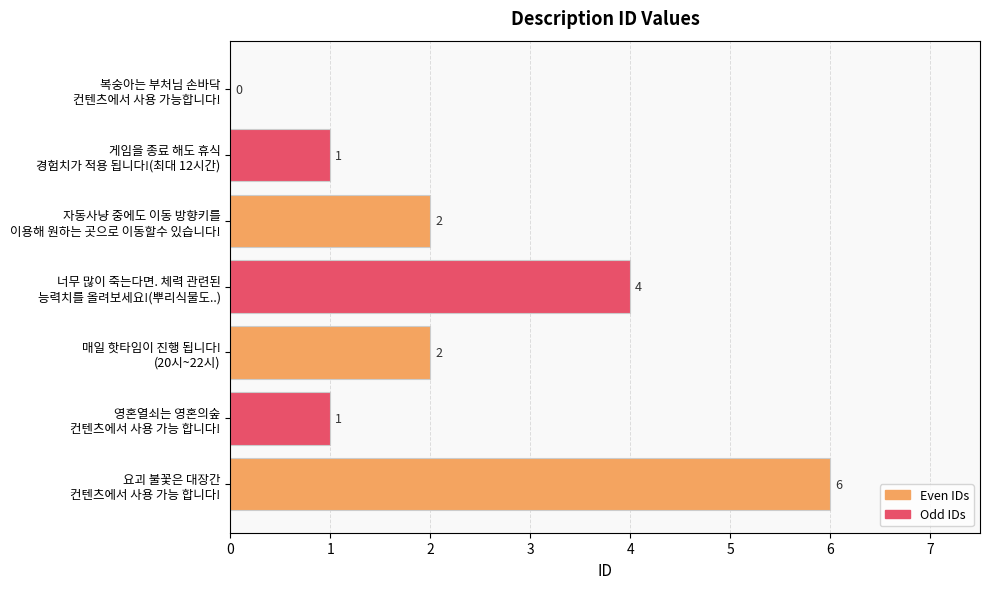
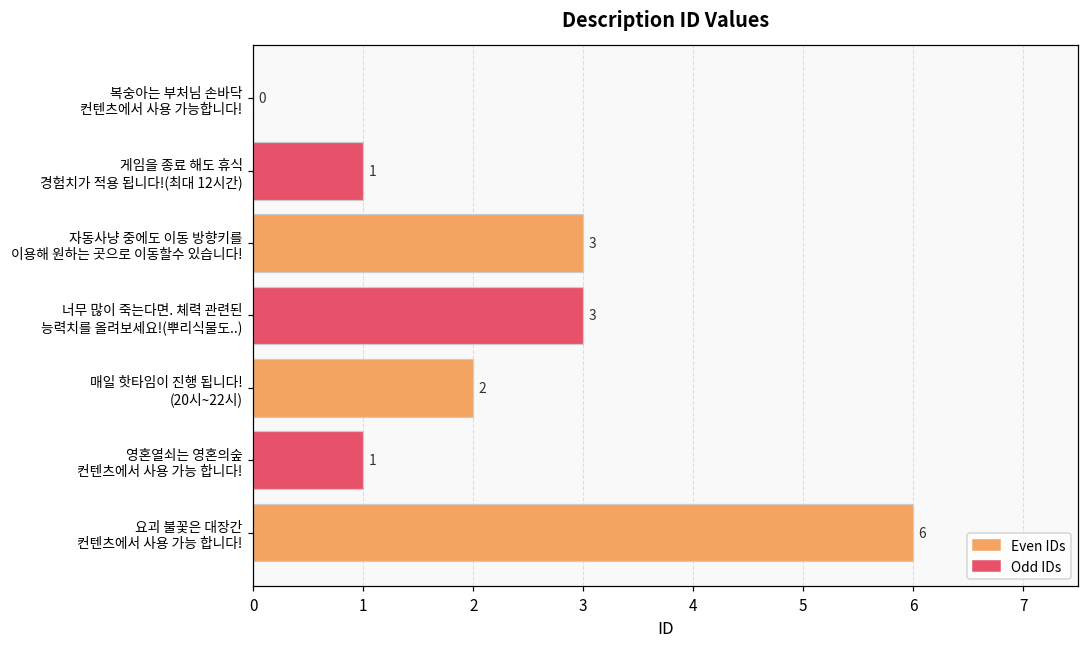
  {
    "복숭아는 부처님 손바닥 컨텐츠에서 사용 가능합니다!": 0,
    "게임을 종료 해도 휴식 경험치가 적용 됩니다!(최대 12시간)": 1,
-   "자동사냥 중에도 이동 방향키를 이용해 원하는 곳으로 이동할수 있습니다!": 2,
-   "너무 많이 죽는다면. 체력 관련된 능력치를 올려보세요!(뿌리식물도..)": 4,
+   "자동사냥 중에도 이동 방향키를 이용해 원하는 곳으로 이동할수 있습니다!": 3,
+   "너무 많이 죽는다면. 체력 관련된 능력치를 올려보세요!(뿌리식물도..)": 3,
    "매일 핫타임이 진행 됩니다! (20시~22시)": 2,
    "영혼열쇠는 영혼의숲 컨텐츠에서 사용 가능 합니다!": 1,
    "요괴 불꽃은 대장간 컨텐츠에서 사용 가능 합니다!": 6
  }
